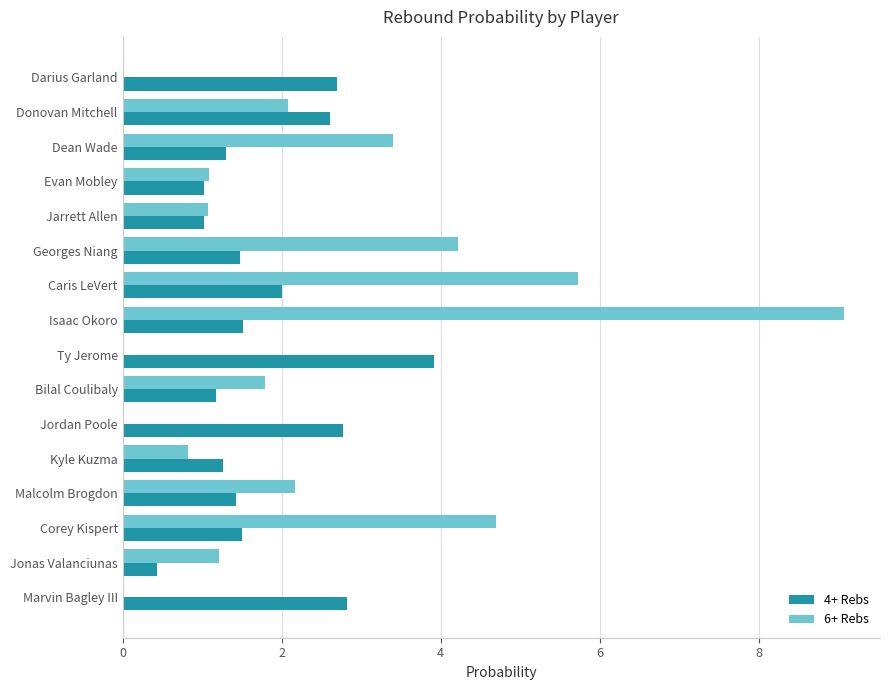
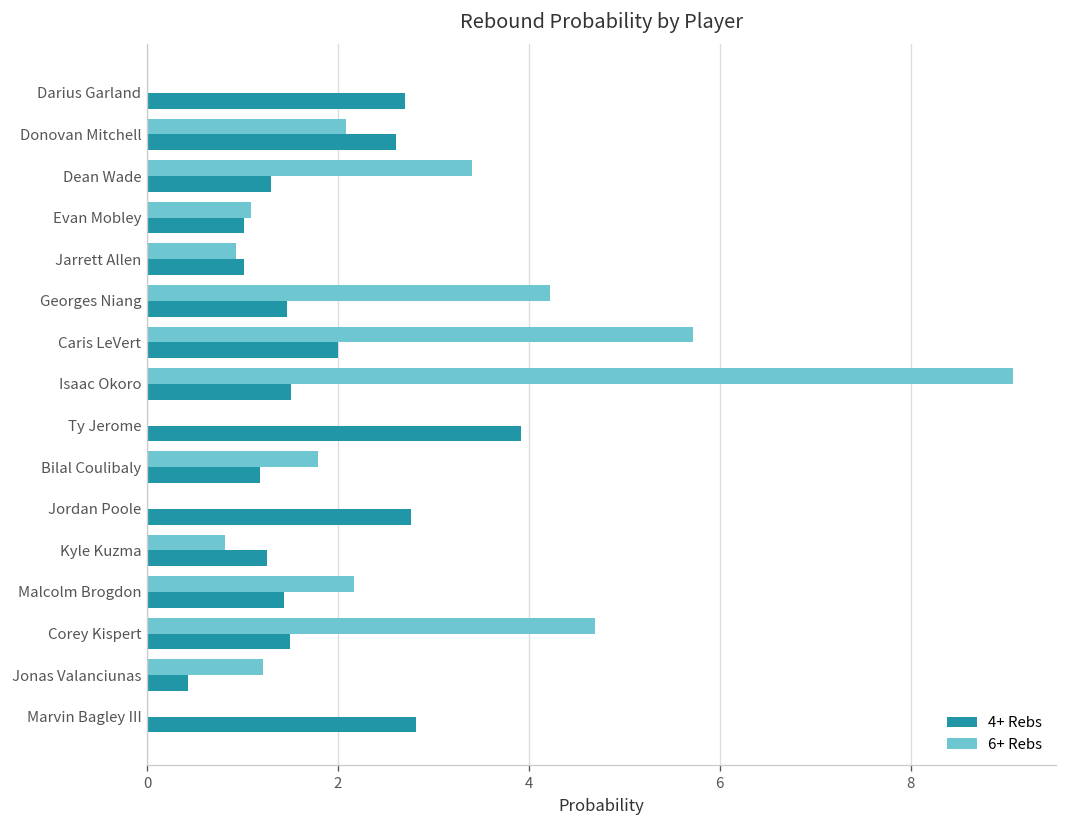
  {
    "4+ Rebs": {
      "Darius Garland": 2.7,
      "Donovan Mitchell": 2.6,
      "Dean Wade": 1.3,
      "Evan Mobley": 1.0,
      "Jarrett Allen": 1.0,
      "Georges Niang": 1.5,
      "Caris LeVert": 2.0,
      "Isaac Okoro": 1.5,
      "Ty Jerome": 3.9,
      "Bilal Coulibaly": 1.2,
      "Jordan Poole": 2.8,
      "Kyle Kuzma": 1.3,
      "Malcolm Brogdon": 1.4,
      "Corey Kispert": 1.5,
      "Jonas Valanciunas": 0.4,
      "Marvin Bagley III": 2.8
    },
    "6+ Rebs": {
      "Darius Garland": 0.0,
      "Donovan Mitchell": 2.1,
      "Dean Wade": 3.4,
      "Evan Mobley": 1.1,
-     "Jarrett Allen": 1.1,
+     "Jarrett Allen": 0.9,
      "Georges Niang": 4.2,
      "Caris LeVert": 5.7,
      "Isaac Okoro": 9.1,
      "Ty Jerome": 0.0,
      "Bilal Coulibaly": 1.8,
      "Jordan Poole": 0.0,
      "Kyle Kuzma": 0.8,
      "Malcolm Brogdon": 2.2,
      "Corey Kispert": 4.7,
      "Jonas Valanciunas": 1.2,
      "Marvin Bagley III": 0.0
    }
  }
